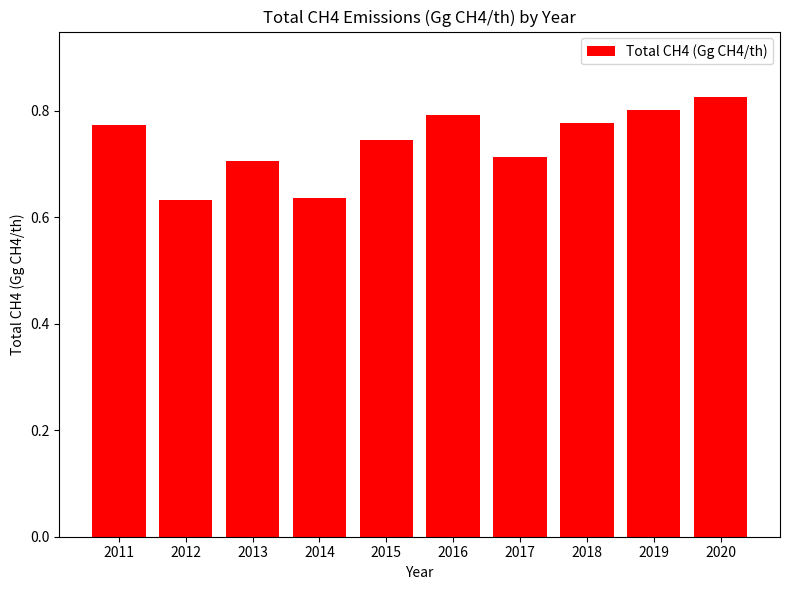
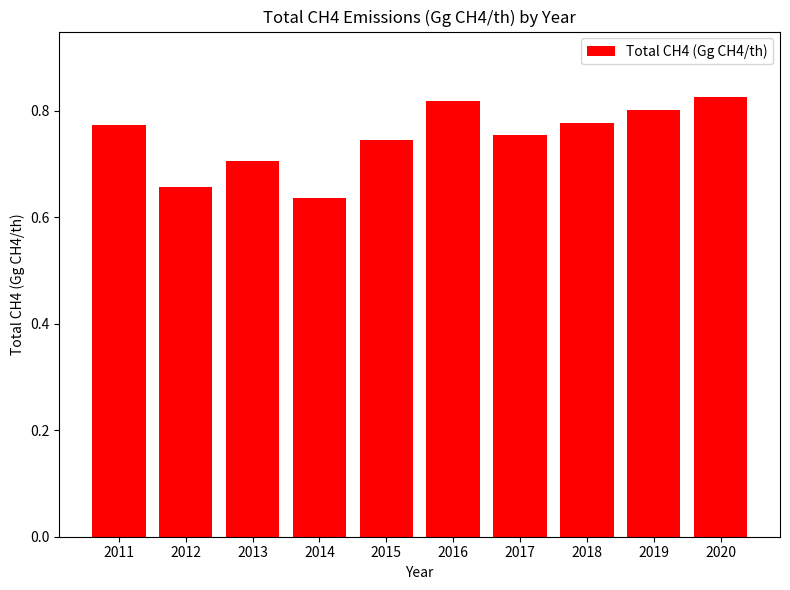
  {
    "2011": 0.77,
-   "2012": 0.63,
+   "2012": 0.66,
    "2013": 0.71,
    "2014": 0.64,
    "2015": 0.74,
-   "2016": 0.79,
-   "2017": 0.71,
+   "2016": 0.82,
+   "2017": 0.76,
    "2018": 0.78,
    "2019": 0.80,
    "2020": 0.82
  }
